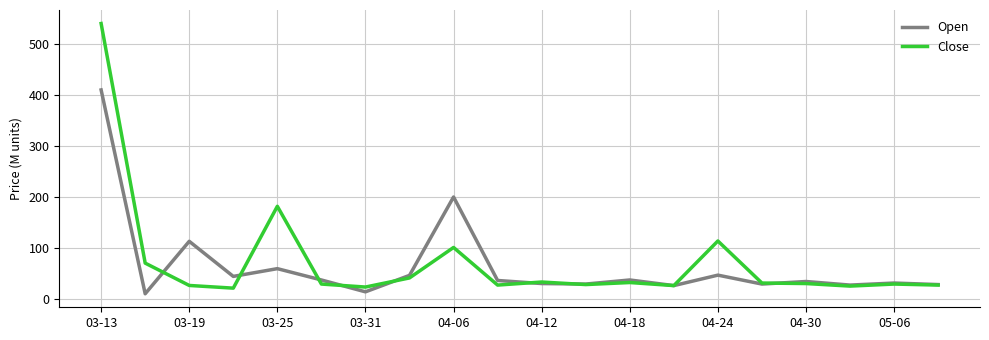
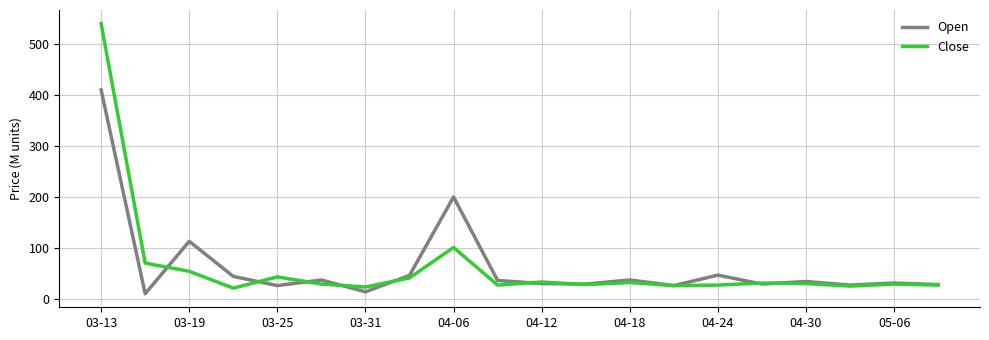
  {
    "Open": {
      "03-13": 410,
      "03-19": 110,
-     "03-25": 60,
+     "03-25": 30,
      "03-31": 10,
      "04-06": 200,
      "04-24": 50
    },
    "Close": {
      "03-13": 540,
-     "03-19": 30,
-     "03-25": 180,
+     "03-19": 60,
+     "03-25": 40,
      "03-31": 20,
      "04-06": 100,
-     "04-24": 110
+     "04-24": 30
    }
  }
